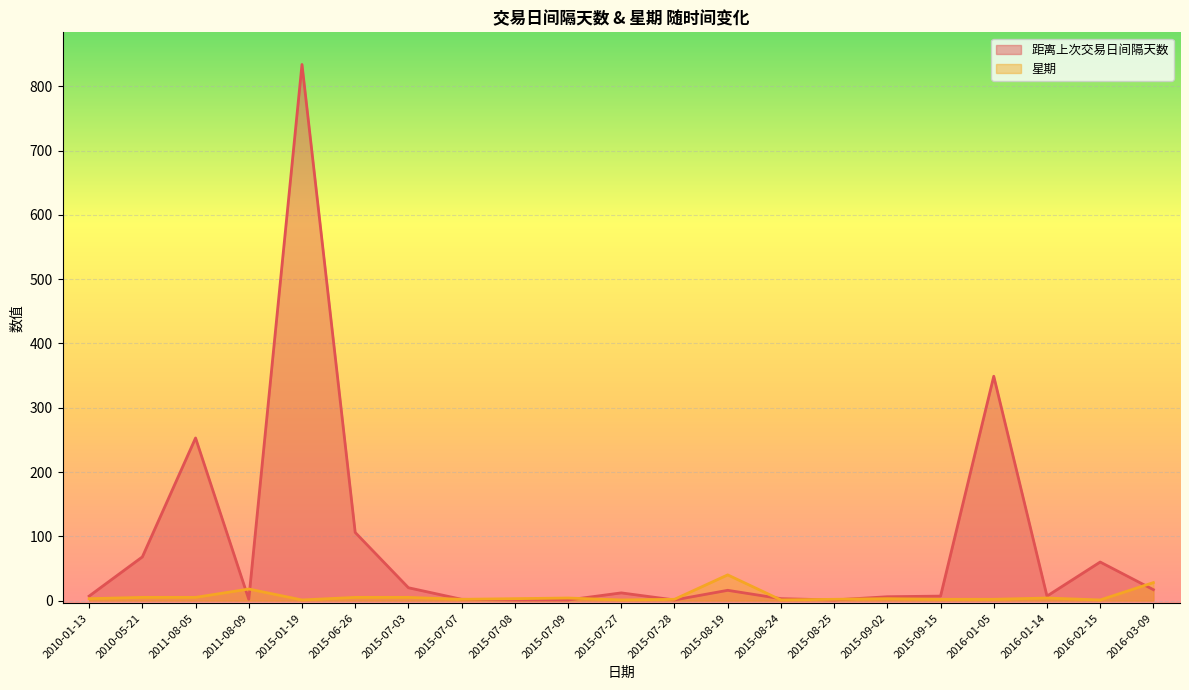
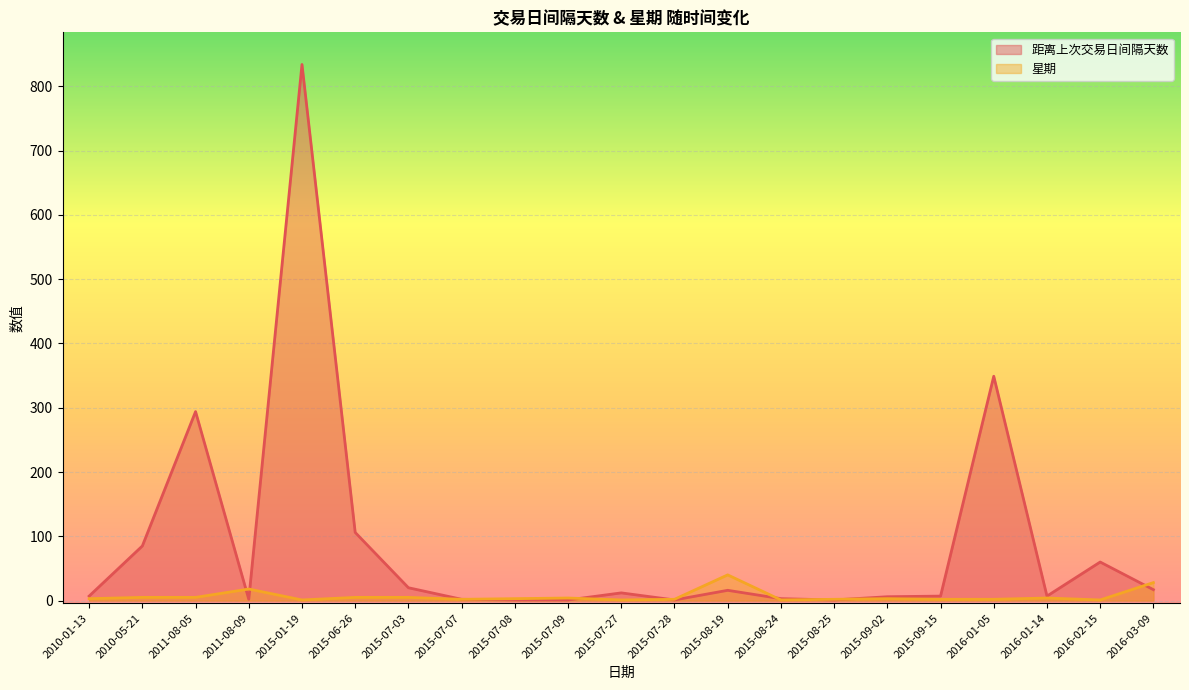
  {
    "距离上次交易日间隔天数": {
      "2010-01-13": 10,
-     "2010-05-21": 70,
-     "2011-08-05": 250,
+     "2010-05-21": 90,
+     "2011-08-05": 290,
      "2011-08-09": 0,
      "2015-01-19": 830,
      "2015-06-26": 110,
      "2015-07-03": 20,
      "2015-07-27": 10,
      "2015-08-19": 20,
      "2015-09-15": 10,
      "2016-01-05": 350,
      "2016-02-15": 60,
      "2016-03-09": 20
    },
    "星期": {
      "2010-01-13": 0,
      "2010-05-21": 10,
      "2011-08-05": 10,
      "2011-08-09": 20,
      "2015-01-19": 0,
      "2015-06-26": 10,
      "2015-07-03": 10,
      "2015-07-27": 0,
      "2015-08-19": 40,
      "2015-09-15": 0,
      "2016-01-05": 0,
      "2016-02-15": 0,
      "2016-03-09": 30
    }
  }
